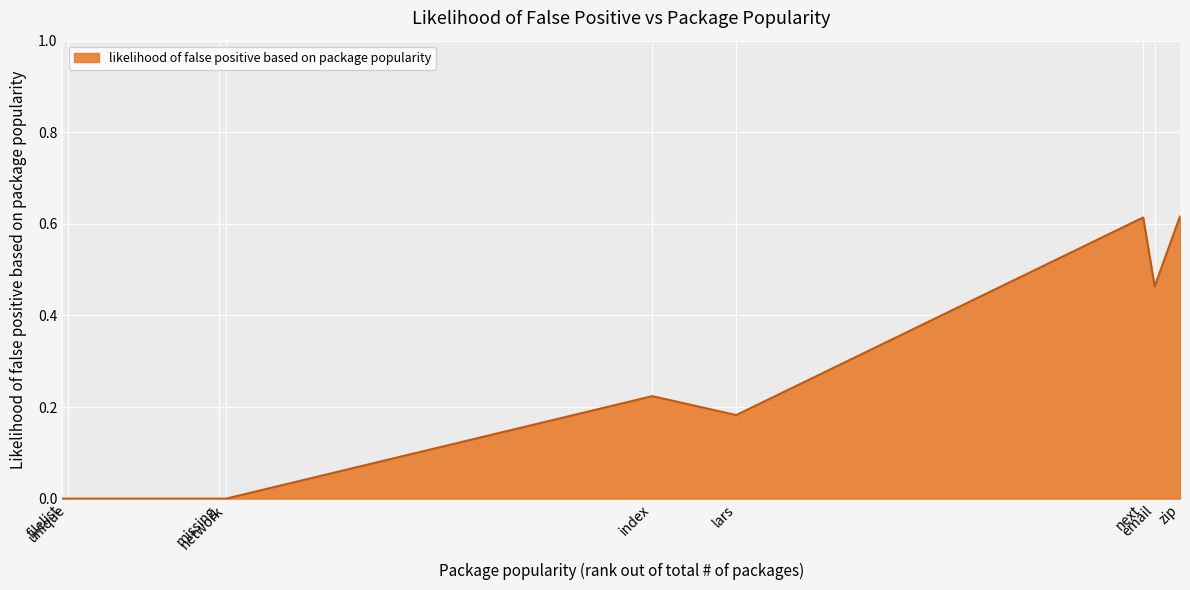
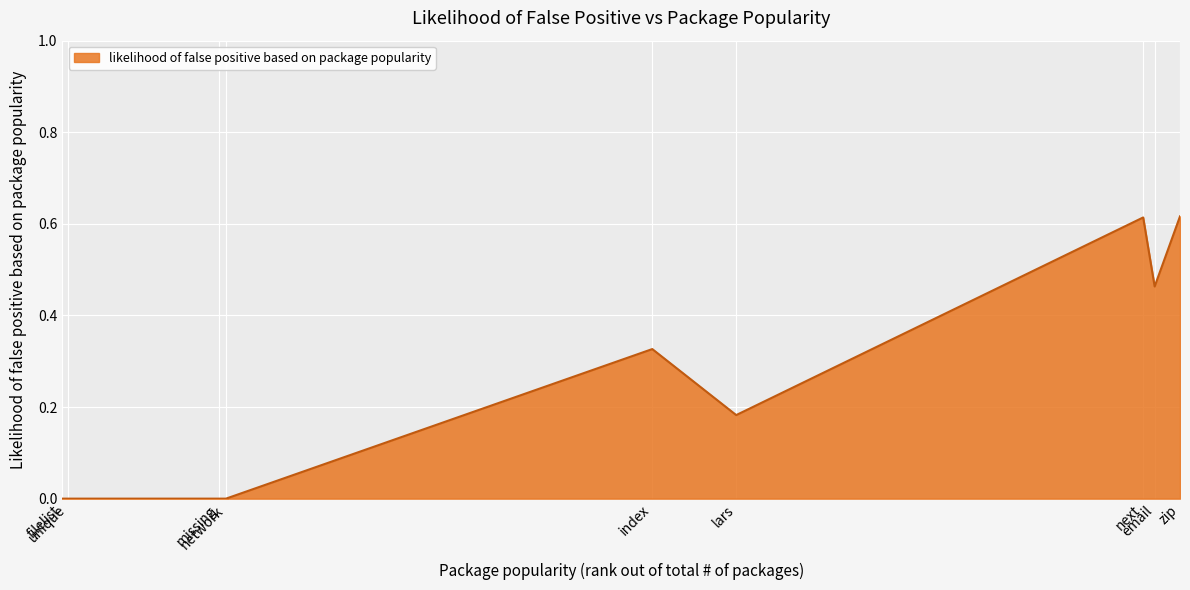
  {
    "filelist": 0.00,
    "unique": 0.00,
    "missing": 0.00,
    "network": 0.00,
-   "index": 0.22,
+   "index": 0.33,
    "lars": 0.18,
    "next": 0.61,
    "email": 0.46,
    "zip": 0.62
  }
